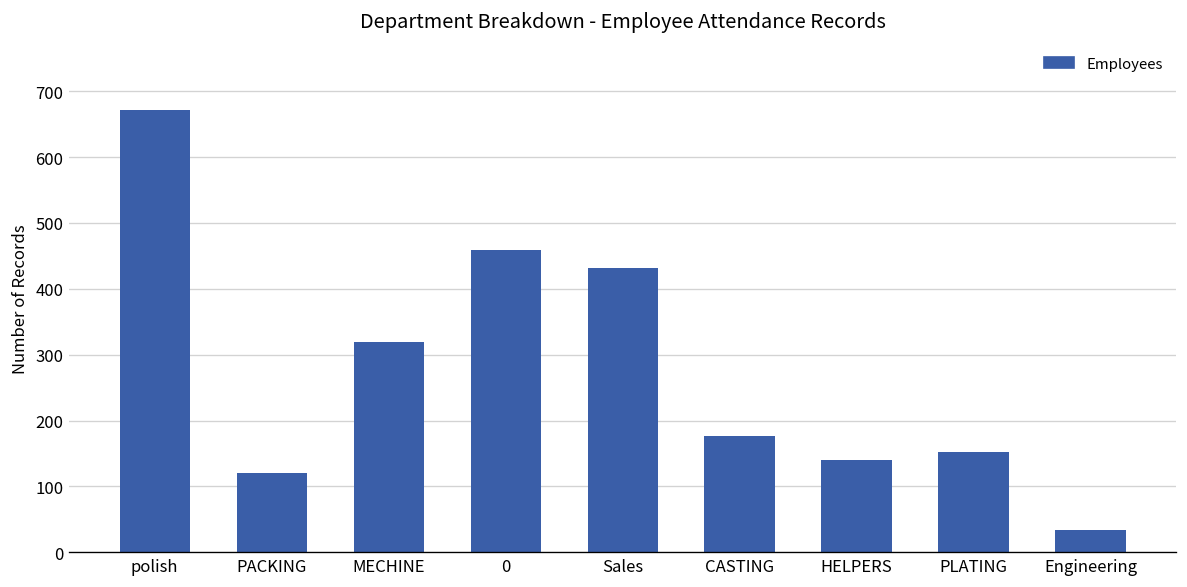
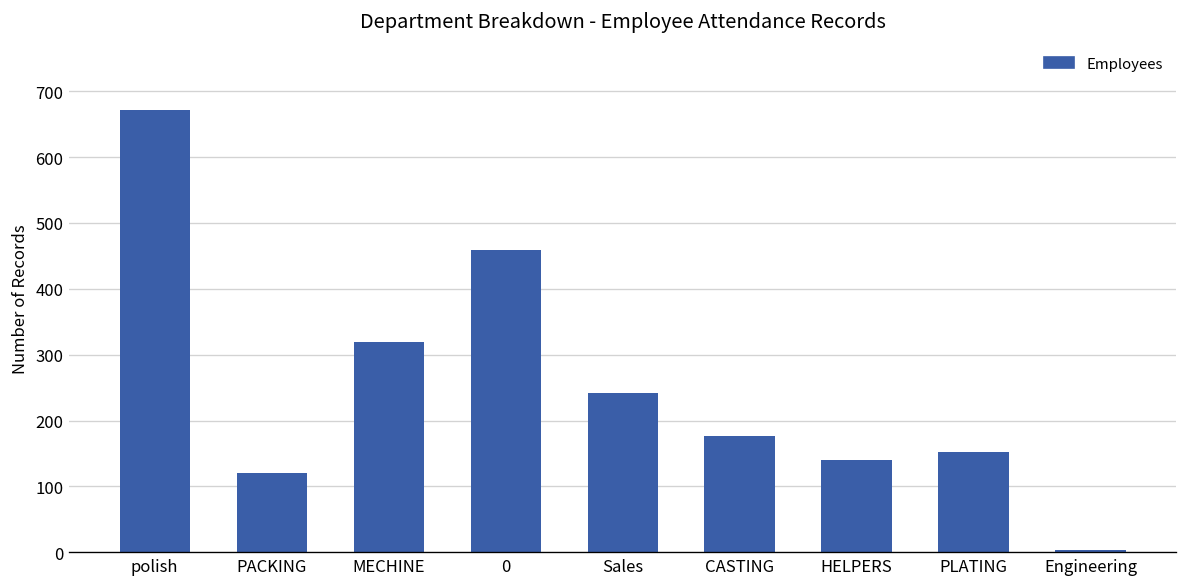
  {
    "polish": 670,
    "PACKING": 120,
    "MECHINE": 320,
    "0": 460,
-   "Sales": 430,
+   "Sales": 240,
    "CASTING": 180,
    "HELPERS": 140,
    "PLATING": 150,
-   "Engineering": 30
+   "Engineering": 0
  }
